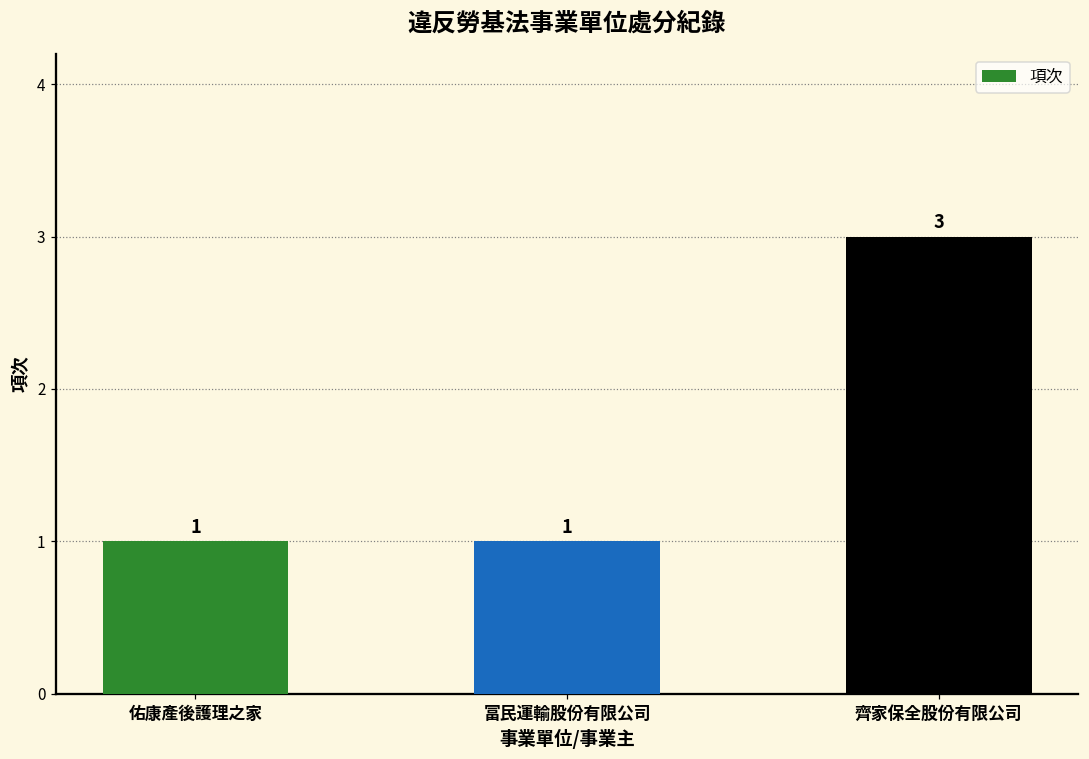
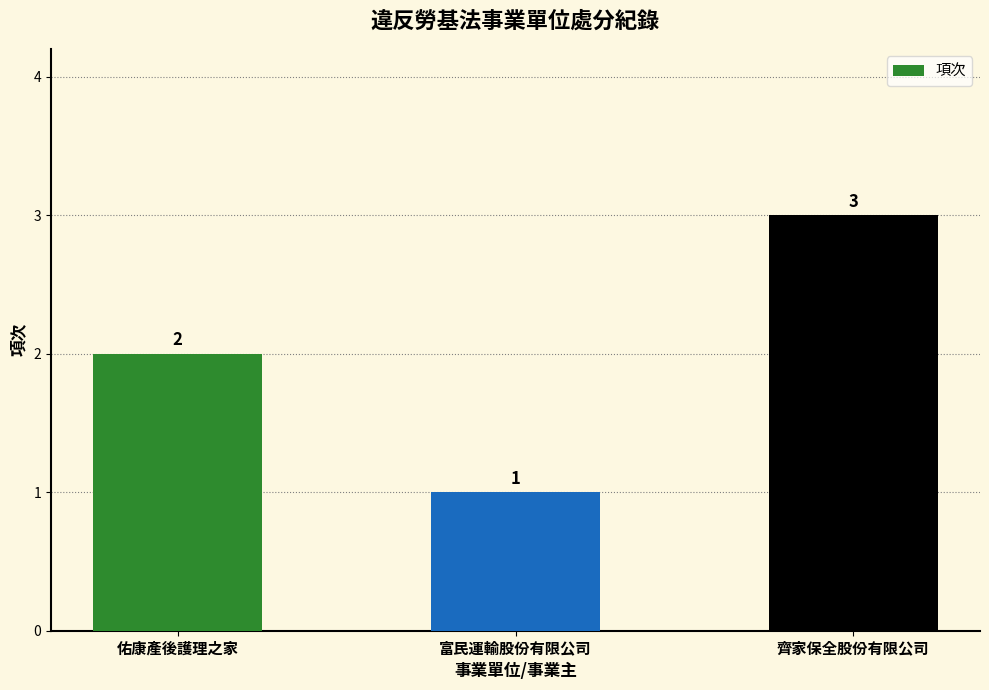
  {
-   "佑康產後護理之家": 1,
+   "佑康產後護理之家": 2,
    "富民運輸股份有限公司": 1,
    "齊家保全股份有限公司": 3
  }
